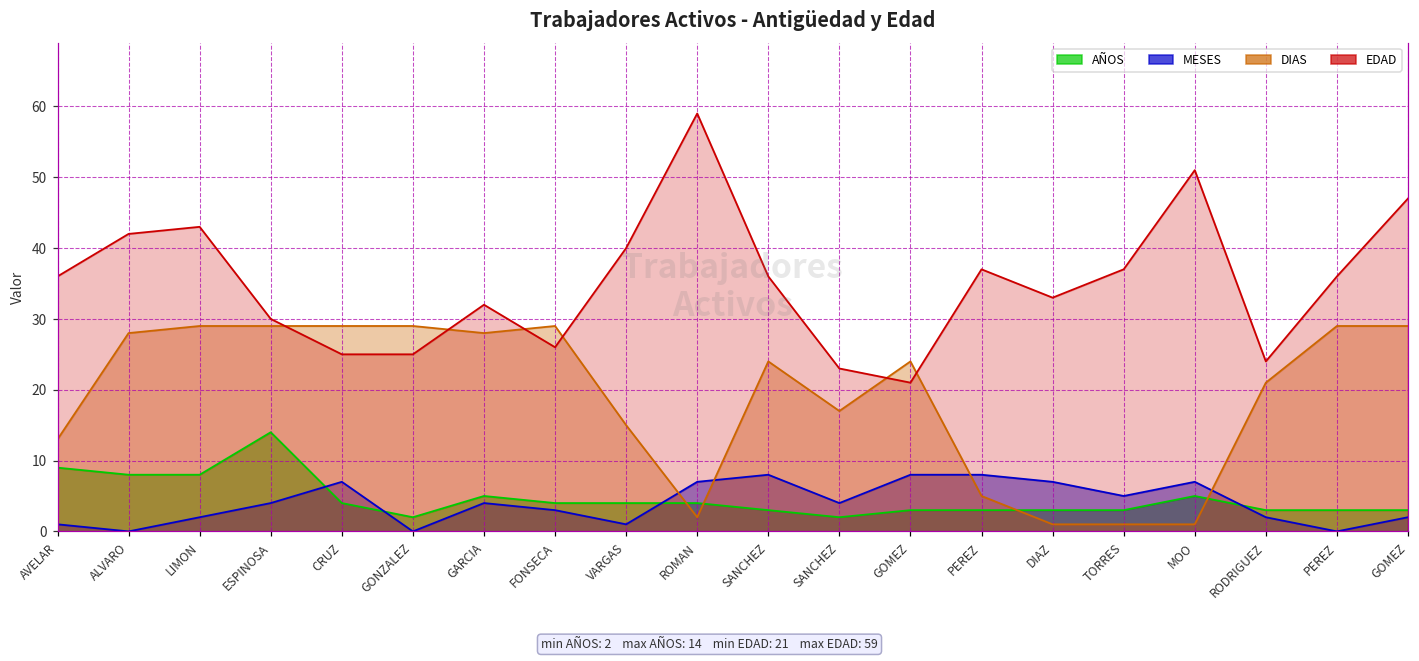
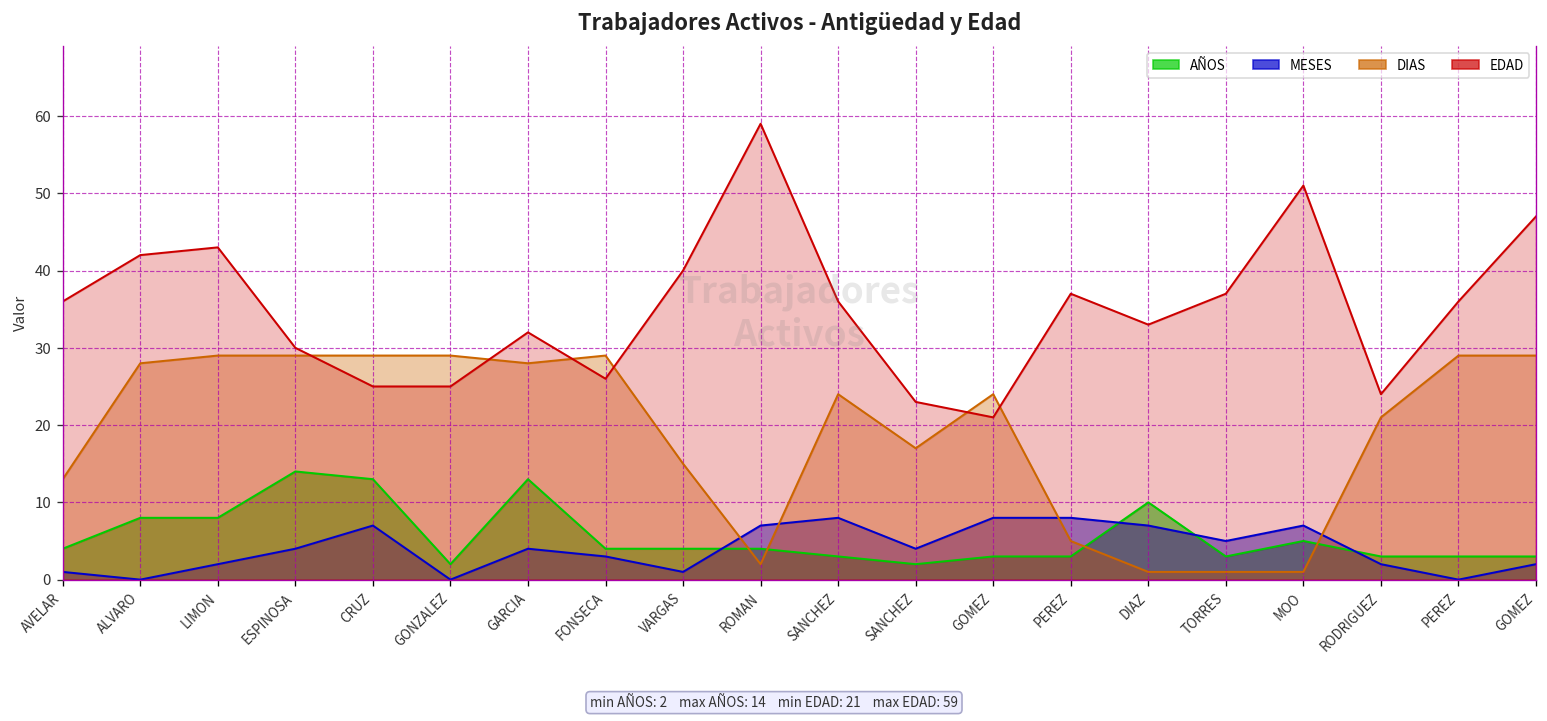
  {
    "AÑOS": {
-     "AVELAR": 9,
+     "AVELAR": 4,
      "ALVARO": 8,
      "LIMON": 8,
      "ESPINOSA": 14,
-     "CRUZ": 4,
+     "CRUZ": 13,
      "GONZALEZ": 2,
-     "GARCIA": 5,
+     "GARCIA": 13,
      "FONSECA": 4,
      "VARGAS": 4,
      "ROMAN": 4,
-     "DIAZ": 3,
+     "DIAZ": 10,
      "TORRES": 3,
      "MOO": 5,
      "RODRIGUEZ": 3
    },
    "MESES": {
      "AVELAR": 1,
      "ALVARO": 0,
      "LIMON": 2,
      "ESPINOSA": 4,
      "CRUZ": 7,
      "GONZALEZ": 0,
      "GARCIA": 4,
      "FONSECA": 3,
      "VARGAS": 1,
      "ROMAN": 7,
      "DIAZ": 7,
      "TORRES": 5,
      "MOO": 7,
      "RODRIGUEZ": 2
    }
  }
